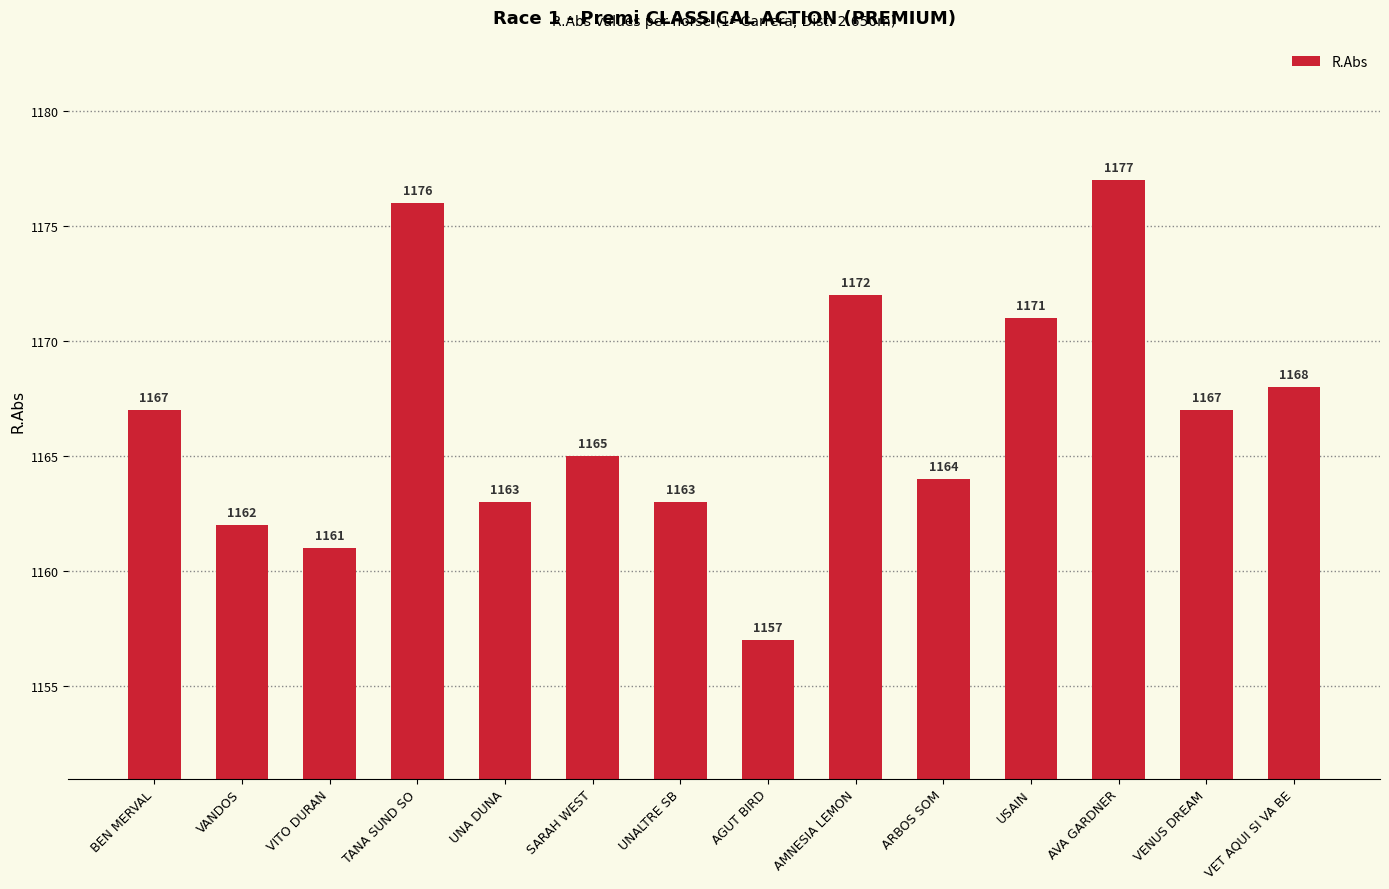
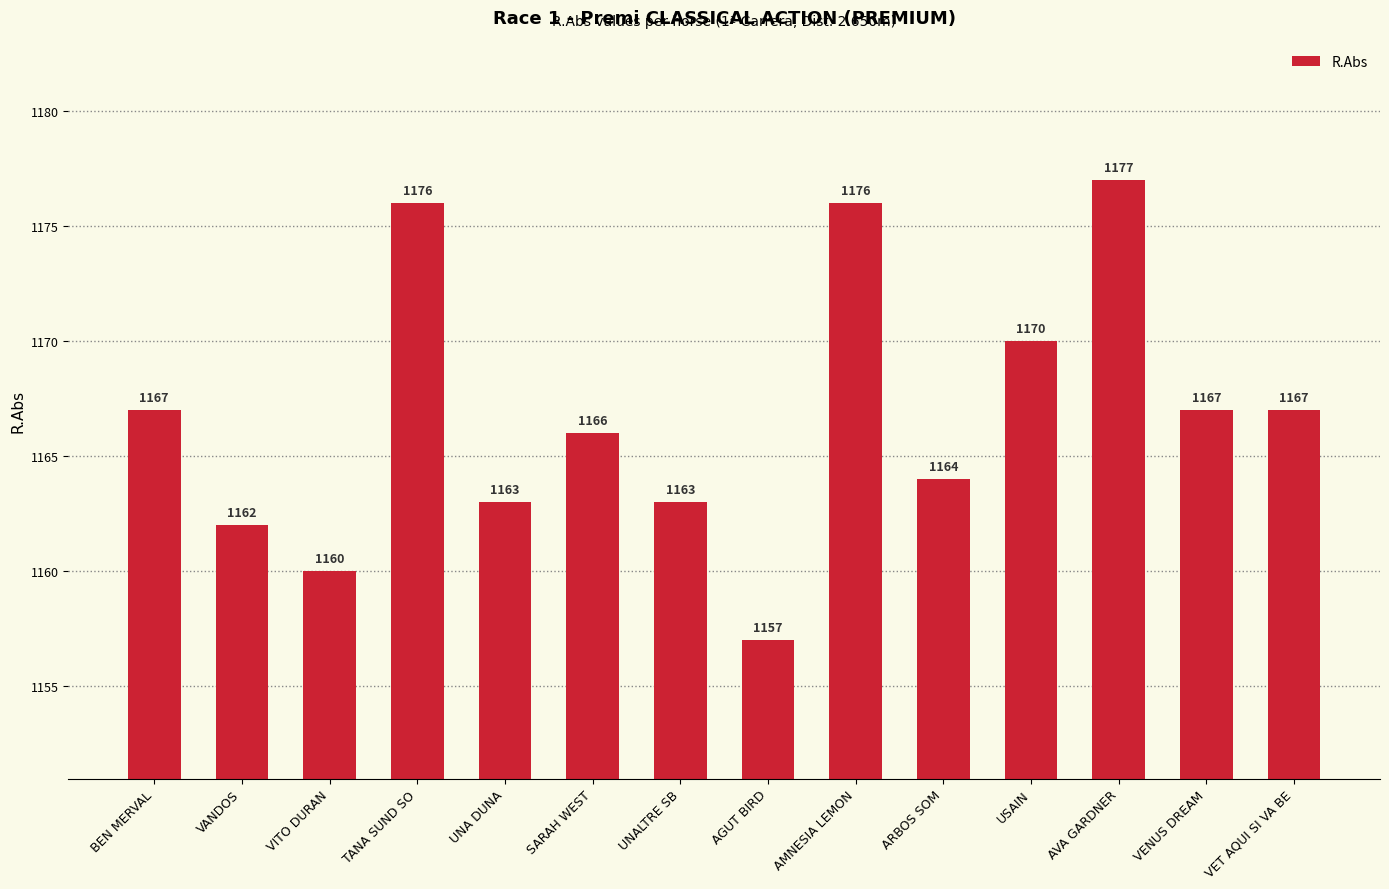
  {
    "BEN MERVAL": 1167,
    "VANDOS": 1162,
-   "VITO DURAN": 1161,
+   "VITO DURAN": 1160,
    "TANA SUND SO": 1176,
    "UNA DUNA": 1163,
-   "SARAH WEST": 1165,
+   "SARAH WEST": 1166,
    "UNALTRE SB": 1163,
    "AGUT BIRD": 1157,
-   "AMNESIA LEMON": 1172,
+   "AMNESIA LEMON": 1176,
    "ARBOS SOM": 1164,
-   "USAIN": 1171,
+   "USAIN": 1170,
    "AVA GARDNER": 1177,
    "VENUS DREAM": 1167,
-   "VET AQUI SI VA BE": 1168
+   "VET AQUI SI VA BE": 1167
  }
